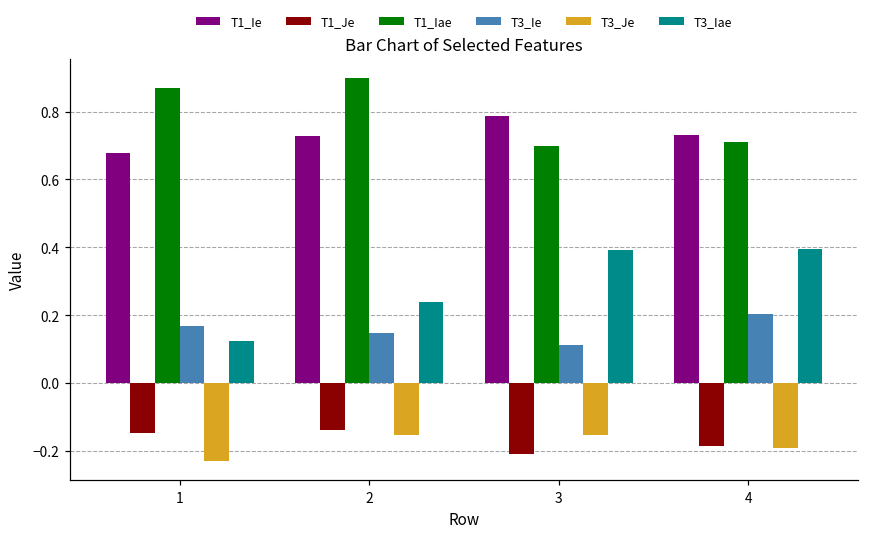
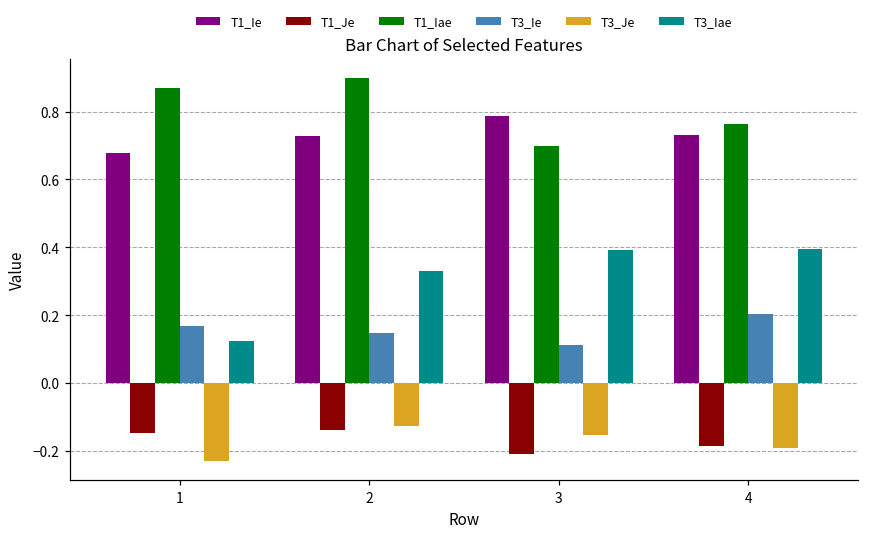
  {
    "T1_Ie": {
      "1": 0.68,
      "2": 0.73,
      "3": 0.79,
      "4": 0.73
    },
    "T1_Je": {
      "1": -0.15,
      "2": -0.14,
      "3": -0.21,
      "4": -0.18
    },
    "T1_Iae": {
      "1": 0.87,
      "2": 0.90,
      "3": 0.70,
-     "4": 0.71
+     "4": 0.76
    },
    "T3_Ie": {
      "1": 0.17,
      "2": 0.15,
      "3": 0.11,
      "4": 0.20
    },
    "T3_Je": {
      "1": -0.23,
-     "2": -0.15,
+     "2": -0.13,
      "3": -0.15,
      "4": -0.19
    },
    "T3_Iae": {
      "1": 0.12,
-     "2": 0.24,
+     "2": 0.33,
      "3": 0.39,
      "4": 0.40
    }
  }
